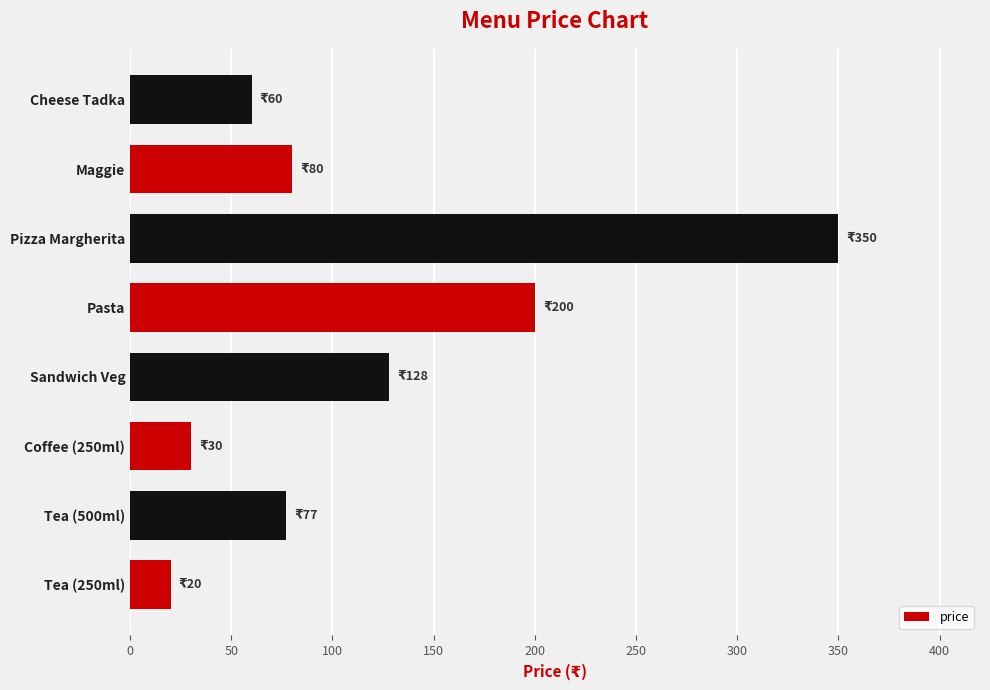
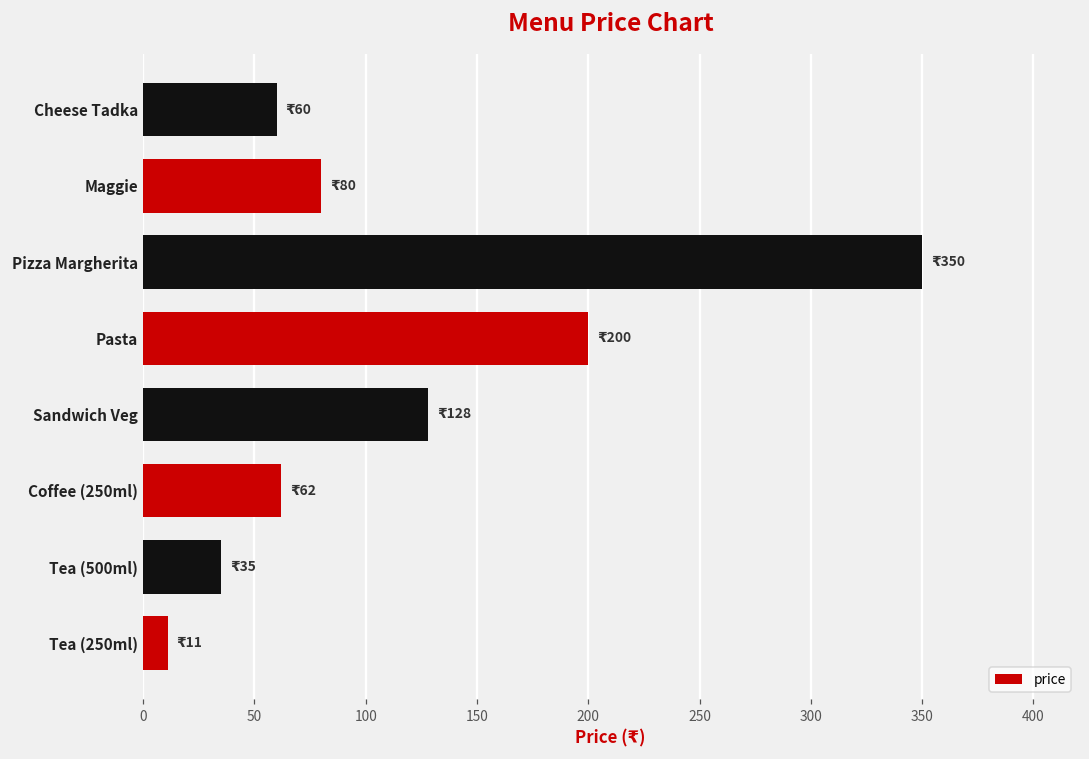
  {
    "Cheese Tadka": 60,
    "Maggie": 80,
    "Pizza Margherita": 350,
    "Pasta": 200,
    "Sandwich Veg": 128,
-   "Coffee (250ml)": 30,
-   "Tea (500ml)": 77,
-   "Tea (250ml)": 20
+   "Coffee (250ml)": 62,
+   "Tea (500ml)": 35,
+   "Tea (250ml)": 11
  }
